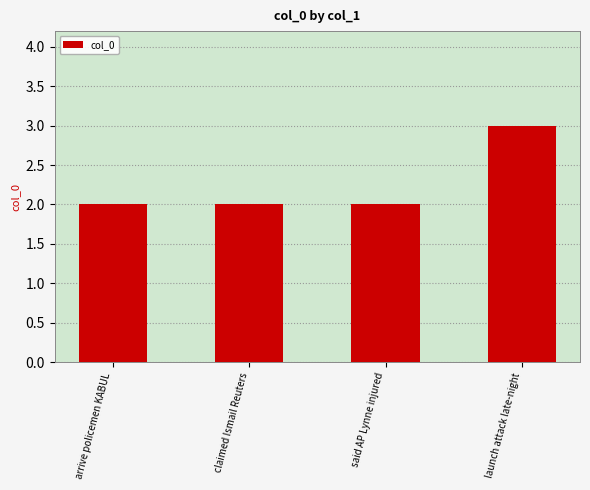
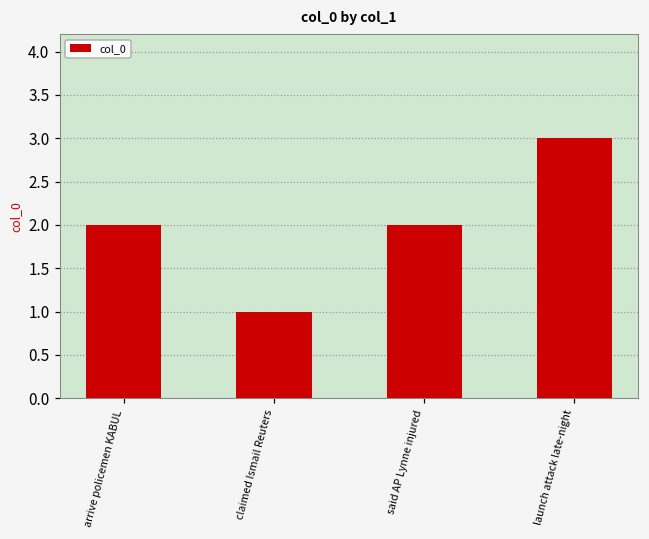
  {
    "arrive policemen KABUL": 2,
-   "claimed Ismail Reuters": 2,
+   "claimed Ismail Reuters": 1,
    "said AP Lynne injured": 2,
    "launch attack late-night": 3
  }
